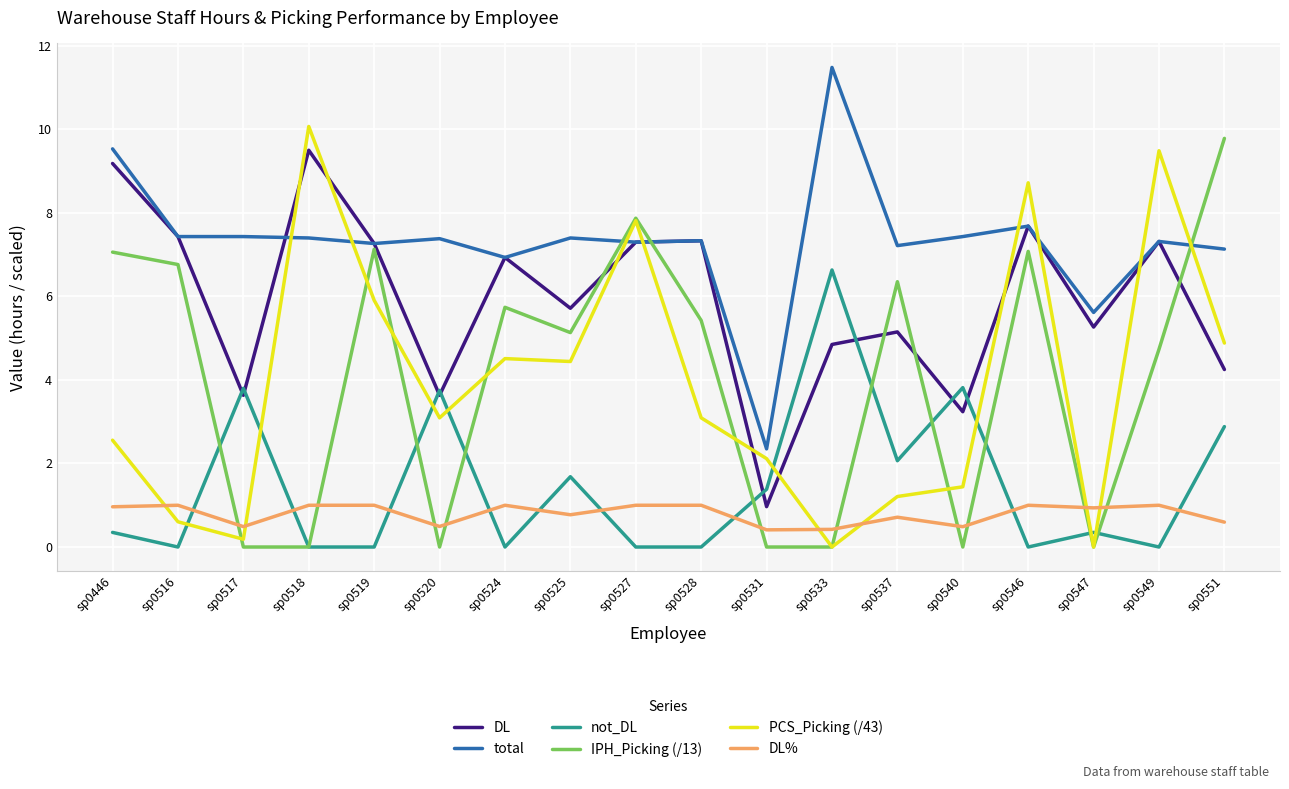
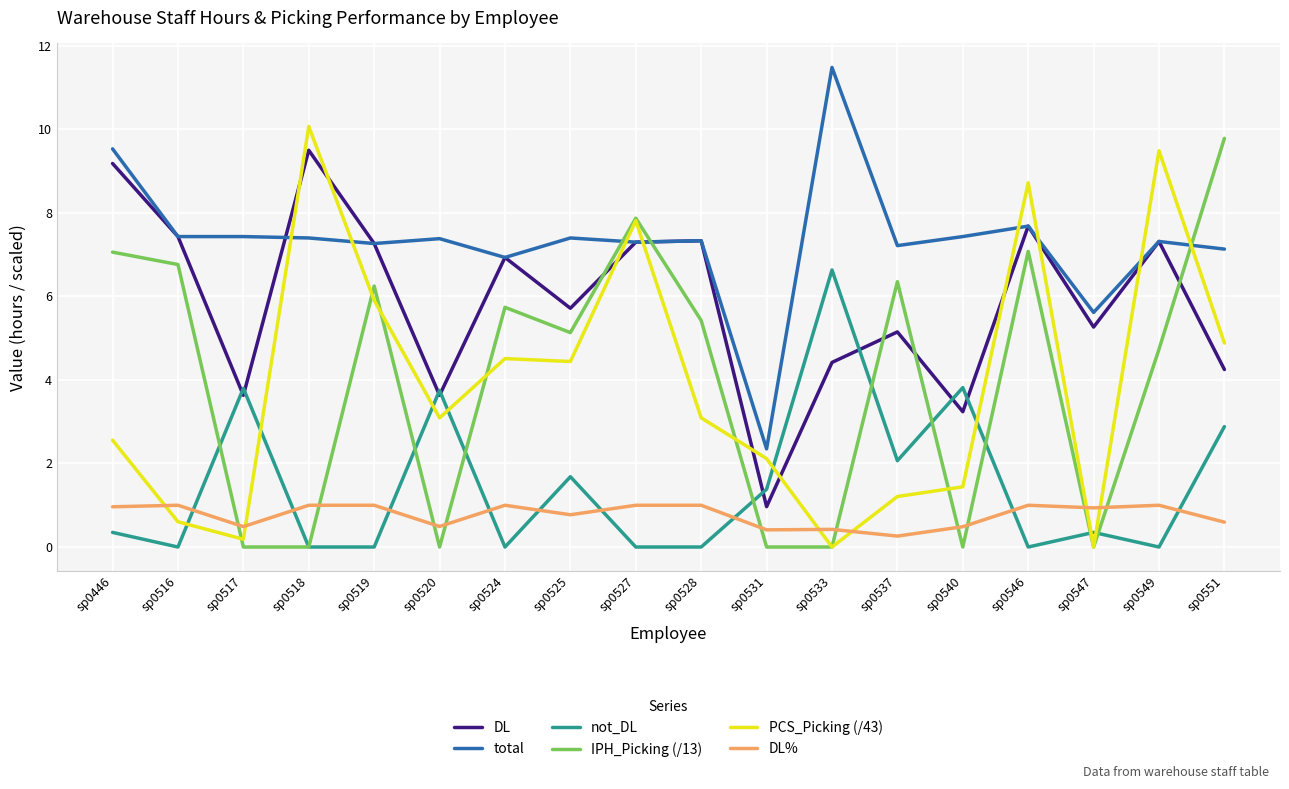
  {
    "DL": {
      "sp0446": 9.2,
      "sp0517": 3.6,
      "sp0518": 9.5,
      "sp0520": 3.6,
      "sp0525": 5.7,
      "sp0531": 1.0,
-     "sp0533": 4.9,
+     "sp0533": 4.4,
      "sp0537": 5.2,
      "sp0540": 3.2,
      "sp0547": 5.3,
      "sp0551": 4.3
    },
    "IPH_Picking (/13)": {
      "sp0446": 7.1,
      "sp0516": 6.8,
      "sp0517": 0.0,
-     "sp0519": 7.1,
+     "sp0519": 6.2,
      "sp0520": 0.0,
      "sp0524": 5.7,
      "sp0525": 5.1,
      "sp0528": 5.4,
      "sp0531": 0.0,
      "sp0537": 6.4,
      "sp0540": 0.0,
      "sp0546": 7.1,
      "sp0549": 4.7,
      "sp0551": 9.8
    },
    "PCS_Picking (/43)": {
      "sp0446": 2.6,
      "sp0516": 0.6,
      "sp0517": 0.2,
      "sp0518": 10.1,
      "sp0519": 5.9,
      "sp0520": 3.1,
      "sp0524": 4.5,
      "sp0525": 4.4,
      "sp0528": 3.1,
      "sp0531": 2.1,
      "sp0537": 1.2,
      "sp0540": 1.4,
      "sp0546": 8.7,
      "sp0549": 9.5,
      "sp0551": 4.9
    },
    "DL%": {
      "sp0446": 1.0,
      "sp0516": 1.0,
      "sp0517": 0.5,
      "sp0518": 1.0,
      "sp0519": 1.0,
      "sp0520": 0.5,
      "sp0524": 1.0,
      "sp0525": 0.8,
      "sp0527": 1.0,
      "sp0528": 1.0,
      "sp0531": 0.4,
      "sp0533": 0.4,
-     "sp0537": 0.7,
+     "sp0537": 0.3,
      "sp0540": 0.5,
      "sp0546": 1.0,
      "sp0547": 0.9,
      "sp0549": 1.0,
      "sp0551": 0.6
    }
  }
